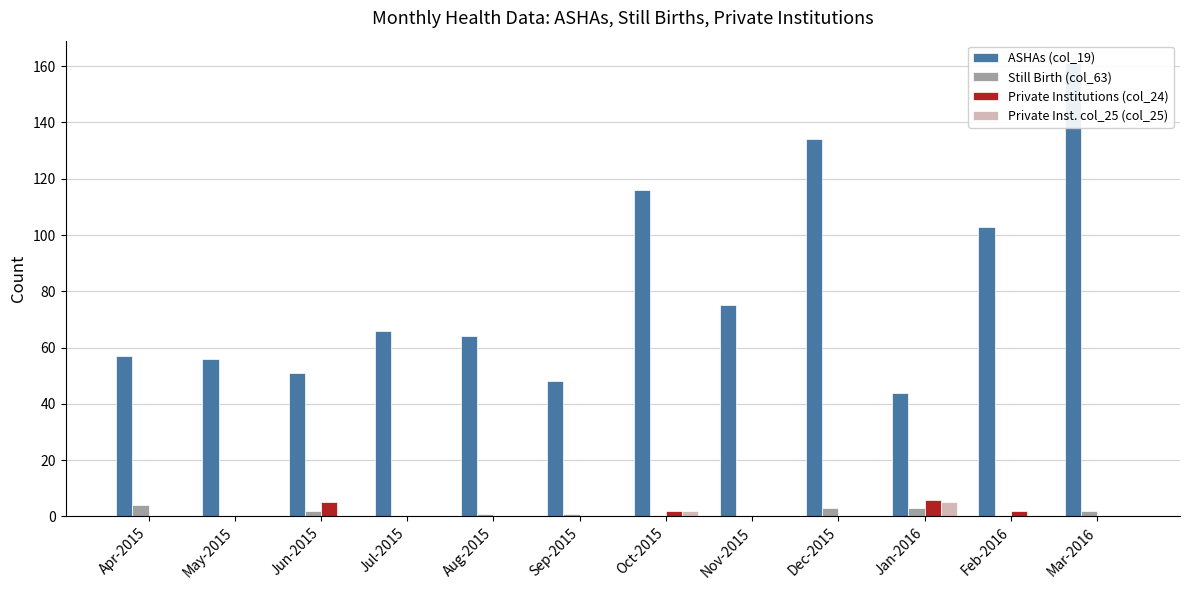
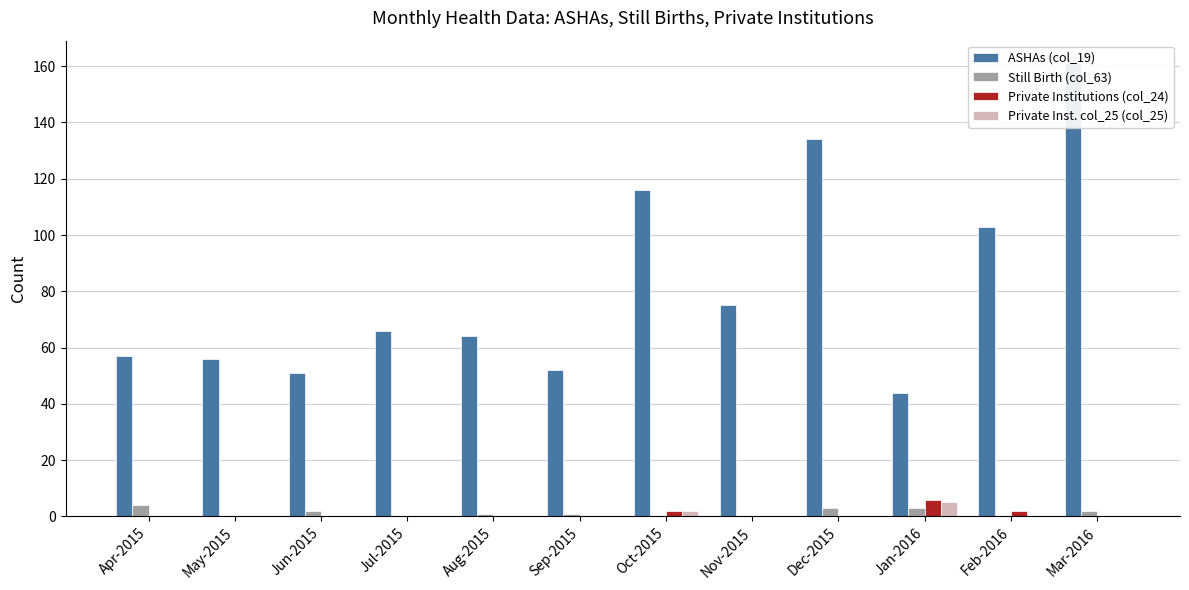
  {
    "ASHAs (col_19)": {
      "Apr-2015": 57,
      "May-2015": 56,
      "Jun-2015": 51,
      "Jul-2015": 66,
      "Aug-2015": 64,
-     "Sep-2015": 48,
+     "Sep-2015": 52,
      "Oct-2015": 116,
      "Nov-2015": 75,
      "Dec-2015": 134,
      "Jan-2016": 44,
      "Feb-2016": 103
    },
    "Still Birth (col_63)": {
      "Apr-2015": 4,
      "May-2015": 0,
      "Jun-2015": 2,
      "Jul-2015": 0,
      "Aug-2015": 1,
      "Sep-2015": 1,
      "Oct-2015": 0,
      "Nov-2015": 0,
      "Dec-2015": 3,
      "Jan-2016": 3,
      "Feb-2016": 0,
      "Mar-2016": 2
    },
    "Private Institutions (col_24)": {
      "Apr-2015": 0,
      "May-2015": 0,
-     "Jun-2015": 5,
+     "Jun-2015": 0,
      "Jul-2015": 0,
      "Aug-2015": 0,
      "Sep-2015": 0,
      "Oct-2015": 2,
      "Nov-2015": 0,
      "Dec-2015": 0,
      "Jan-2016": 6,
      "Feb-2016": 2,
      "Mar-2016": 0
    },
    "Private Inst. col_25 (col_25)": {
      "Apr-2015": 0,
      "May-2015": 0,
      "Jun-2015": 0,
      "Jul-2015": 0,
      "Aug-2015": 0,
      "Sep-2015": 0,
      "Oct-2015": 2,
      "Nov-2015": 0,
      "Dec-2015": 0,
      "Jan-2016": 5,
      "Feb-2016": 0,
      "Mar-2016": 0
    }
  }
